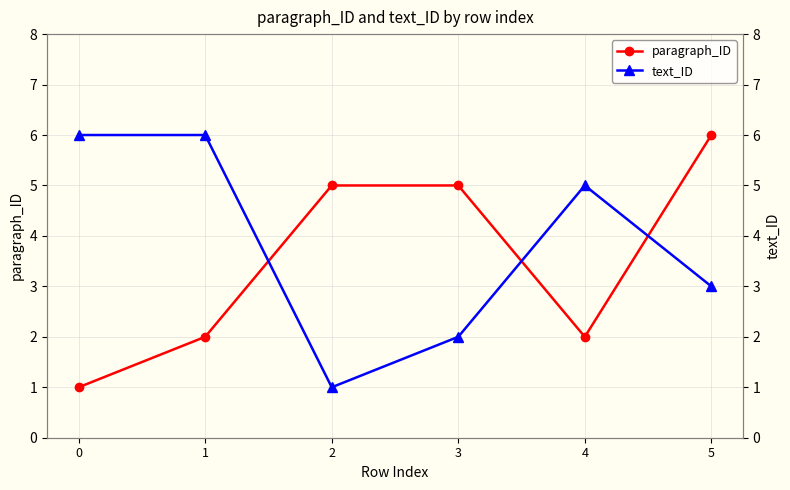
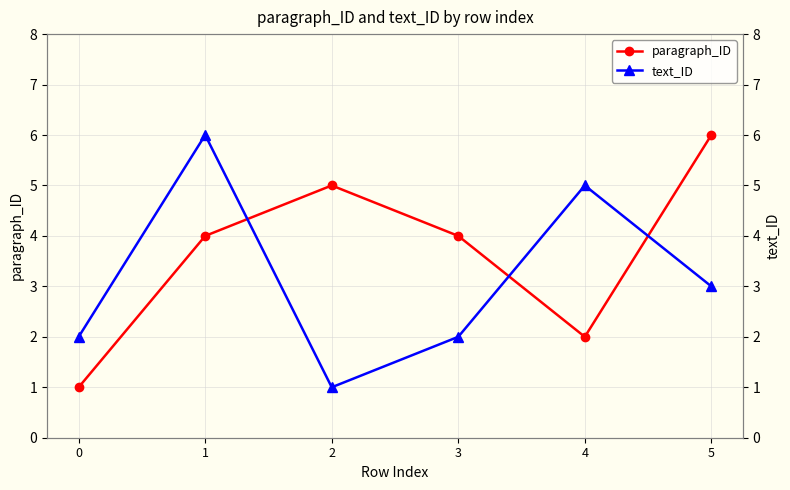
  {
    "paragraph_ID": {
      "0": 1,
-     "1": 2,
+     "1": 4,
      "2": 5,
-     "3": 5,
+     "3": 4,
      "4": 2,
      "5": 6
    },
    "text_ID": {
-     "0": 6,
+     "0": 2,
      "1": 6,
      "2": 1,
      "3": 2,
      "4": 5,
      "5": 3
    }
  }
